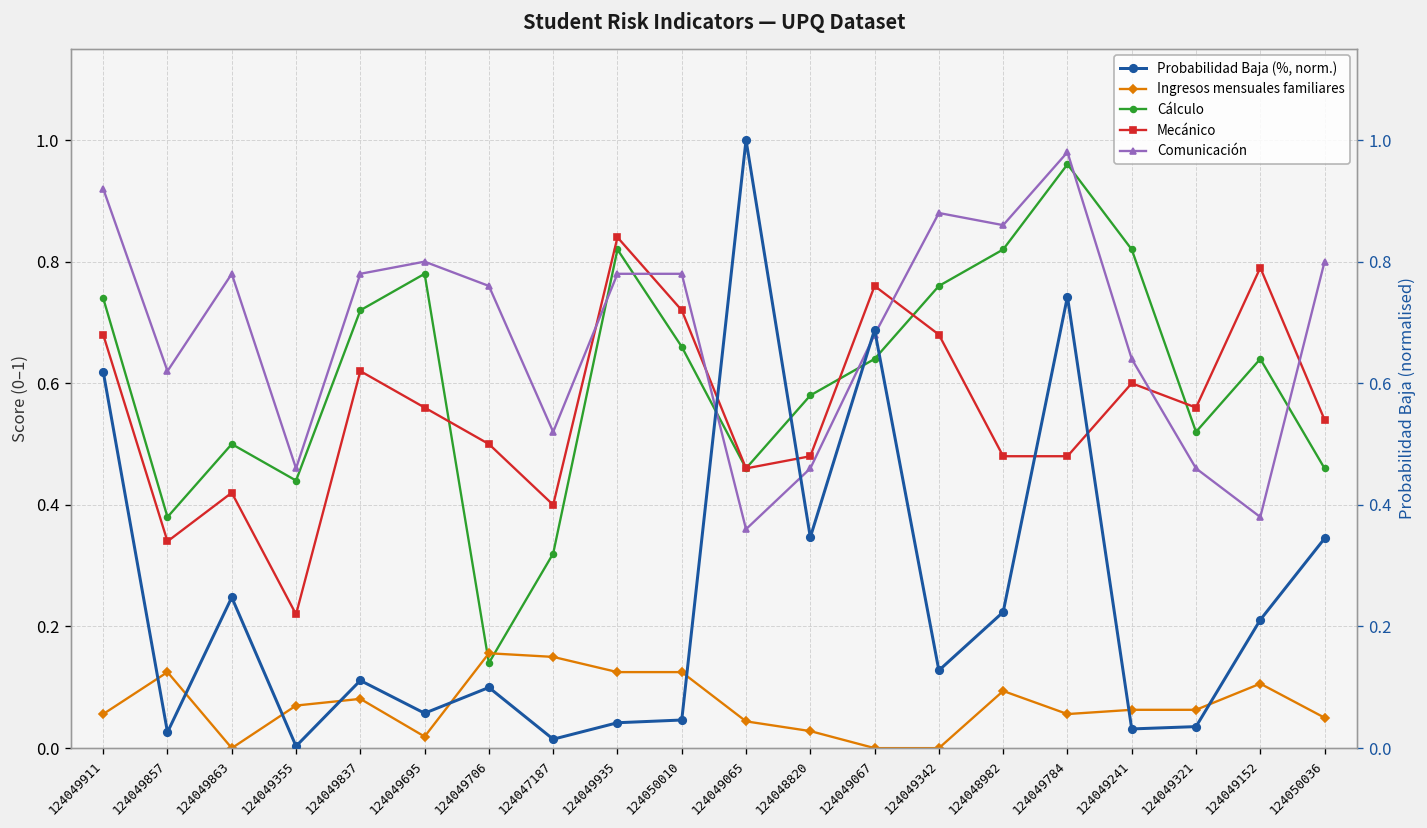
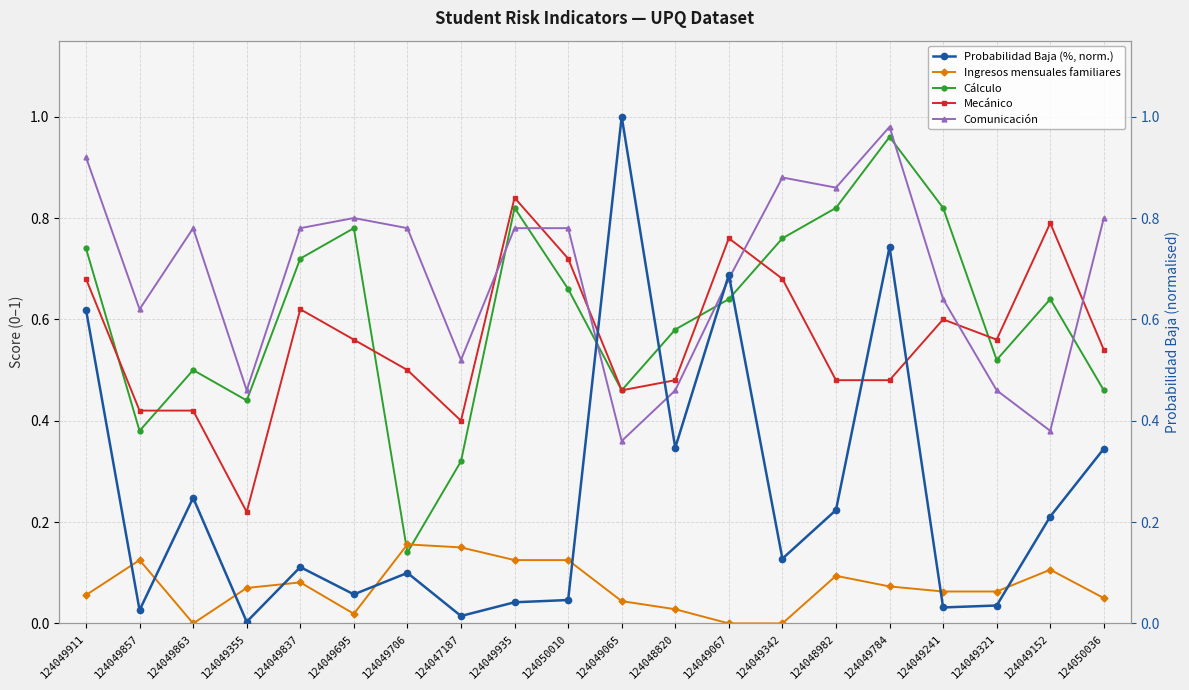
  {
    "Cálculo": {
      "124049911": 0.74,
      "124049857": 0.38,
      "124049863": 0.50,
      "124049355": 0.44,
      "124049837": 0.72,
      "124049695": 0.78,
      "124049706": 0.14,
      "124047187": 0.32,
      "124049935": 0.82,
      "124050010": 0.66,
      "124048820": 0.58,
      "124049067": 0.64,
      "124049342": 0.76,
      "124048982": 0.82,
      "124049784": 0.96,
      "124049241": 0.82,
      "124049321": 0.52,
      "124049152": 0.64,
      "124050036": 0.46
    },
    "Mecánico": {
      "124049911": 0.68,
-     "124049857": 0.34,
+     "124049857": 0.42,
      "124049863": 0.42,
      "124049355": 0.22,
      "124049837": 0.62,
      "124049695": 0.56,
      "124049706": 0.50,
      "124047187": 0.40,
      "124049935": 0.84,
      "124050010": 0.72,
      "124048820": 0.48,
      "124049067": 0.76,
      "124049342": 0.68,
      "124048982": 0.48,
      "124049784": 0.48,
      "124049241": 0.60,
      "124049321": 0.56,
      "124049152": 0.79,
      "124050036": 0.54
    },
    "Comunicación": {
      "124049911": 0.92,
      "124049857": 0.62,
      "124049863": 0.78,
      "124049355": 0.46,
      "124049837": 0.78,
      "124049695": 0.80,
-     "124049706": 0.76,
+     "124049706": 0.78,
      "124047187": 0.52,
      "124049935": 0.78,
      "124050010": 0.78,
      "124049065": 0.36,
      "124048820": 0.46,
      "124049067": 0.68,
      "124049342": 0.88,
      "124048982": 0.86,
      "124049784": 0.98,
      "124049241": 0.64,
      "124049321": 0.46,
      "124049152": 0.38,
      "124050036": 0.80
    },
    "Ingresos mensuales familiares": {
      "124049911": 0.06,
      "124049857": 0.13,
      "124049863": 0.00,
      "124049355": 0.07,
      "124049837": 0.08,
      "124049695": 0.02,
      "124049706": 0.16,
      "124047187": 0.15,
      "124049935": 0.13,
      "124050010": 0.13,
      "124049065": 0.04,
      "124048820": 0.03,
      "124049067": 0.00,
      "124049342": 0.00,
      "124048982": 0.09,
-     "124049784": 0.06,
+     "124049784": 0.07,
      "124049241": 0.06,
      "124049321": 0.06,
      "124049152": 0.11,
      "124050036": 0.05
    },
    "Probabilidad Baja (%, norm.)": {
      "124049911": 0.62,
      "124049857": 0.03,
      "124049863": 0.25,
      "124049355": 0.00,
      "124049837": 0.11,
      "124049695": 0.06,
      "124049706": 0.10,
      "124047187": 0.01,
      "124049935": 0.04,
      "124050010": 0.05,
      "124049065": 1.00,
      "124048820": 0.35,
      "124049067": 0.69,
      "124049342": 0.13,
      "124048982": 0.22,
      "124049784": 0.74,
      "124049241": 0.03,
      "124049321": 0.04,
      "124049152": 0.21,
      "124050036": 0.34
    }
  }
